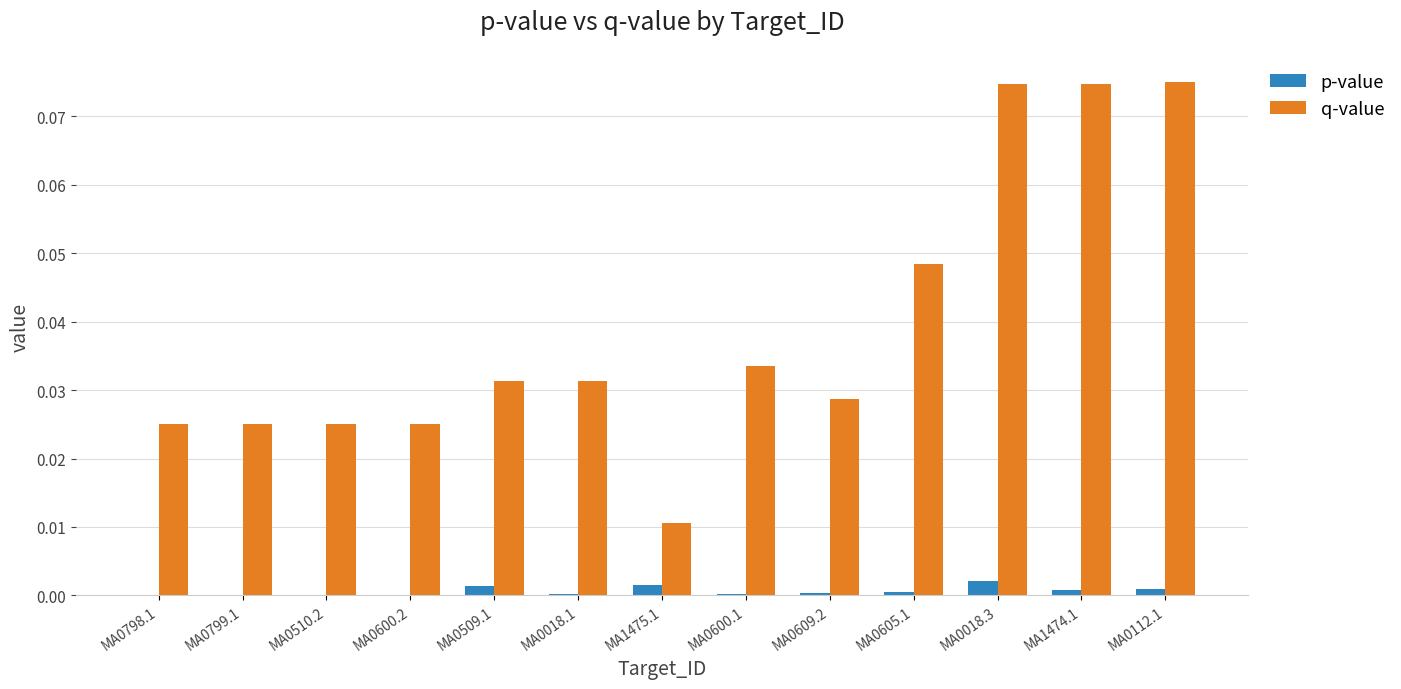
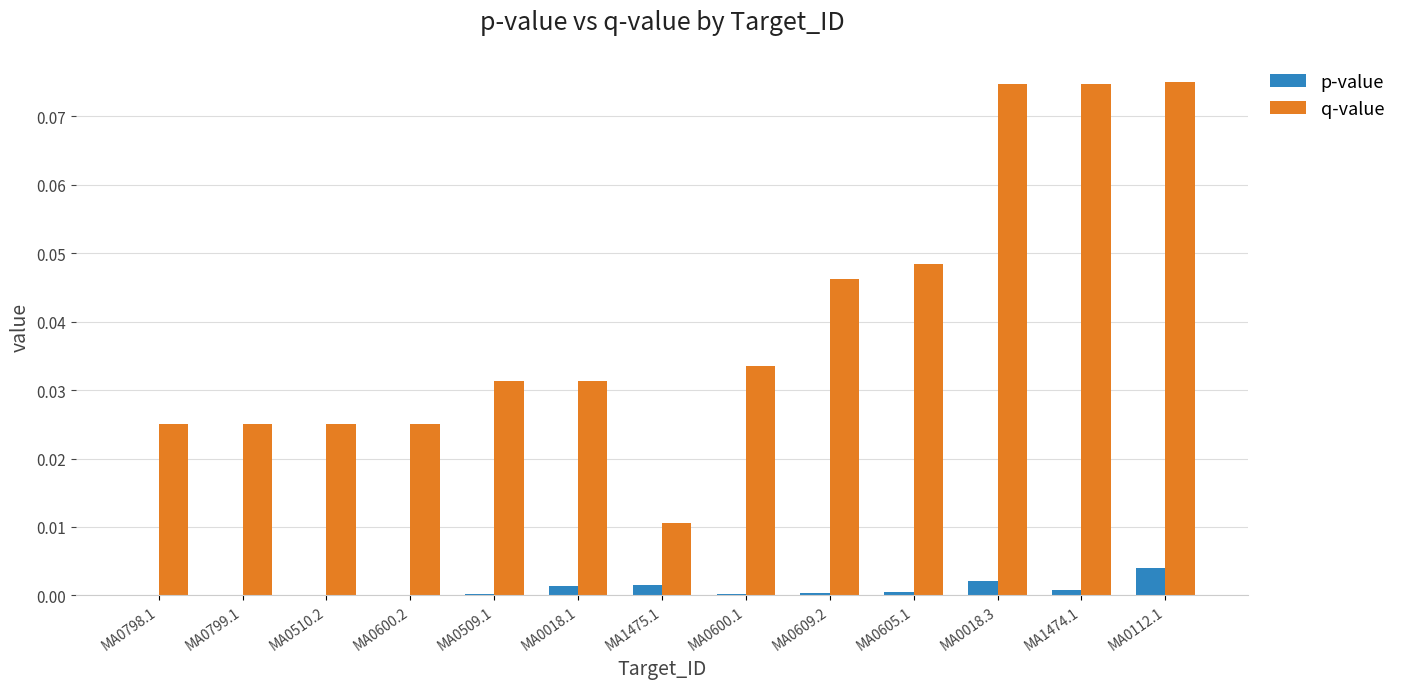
  {
    "p-value": {
-     "MA0509.1": 0.001,
-     "MA0018.1": 0.000,
+     "MA0509.1": 0.000,
+     "MA0018.1": 0.001,
      "MA1475.1": 0.002,
      "MA0609.2": 0.000,
      "MA0605.1": 0.000,
      "MA0018.3": 0.002,
      "MA1474.1": 0.001,
-     "MA0112.1": 0.001
+     "MA0112.1": 0.004
    },
    "q-value": {
      "MA0798.1": 0.025,
      "MA0799.1": 0.025,
      "MA0510.2": 0.025,
      "MA0600.2": 0.025,
      "MA0509.1": 0.031,
      "MA0018.1": 0.031,
      "MA1475.1": 0.011,
      "MA0600.1": 0.033,
-     "MA0609.2": 0.029,
+     "MA0609.2": 0.046,
      "MA0605.1": 0.048,
      "MA0018.3": 0.075,
      "MA1474.1": 0.075,
      "MA0112.1": 0.075
    }
  }
